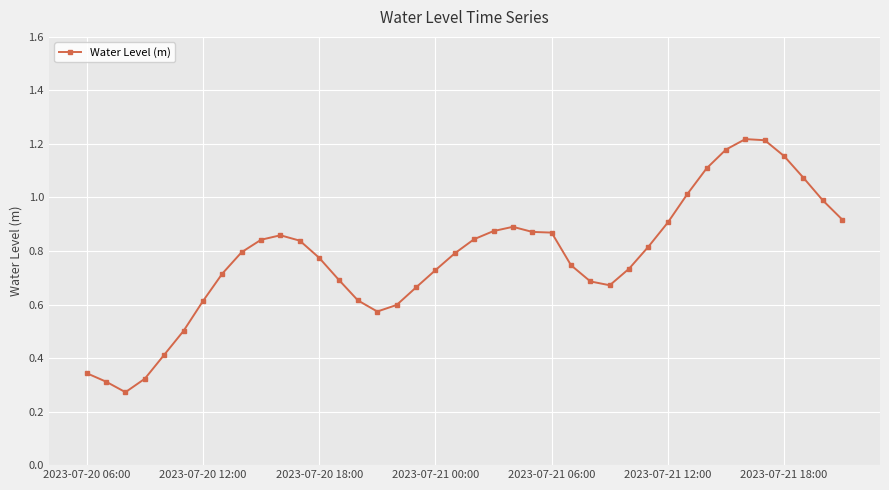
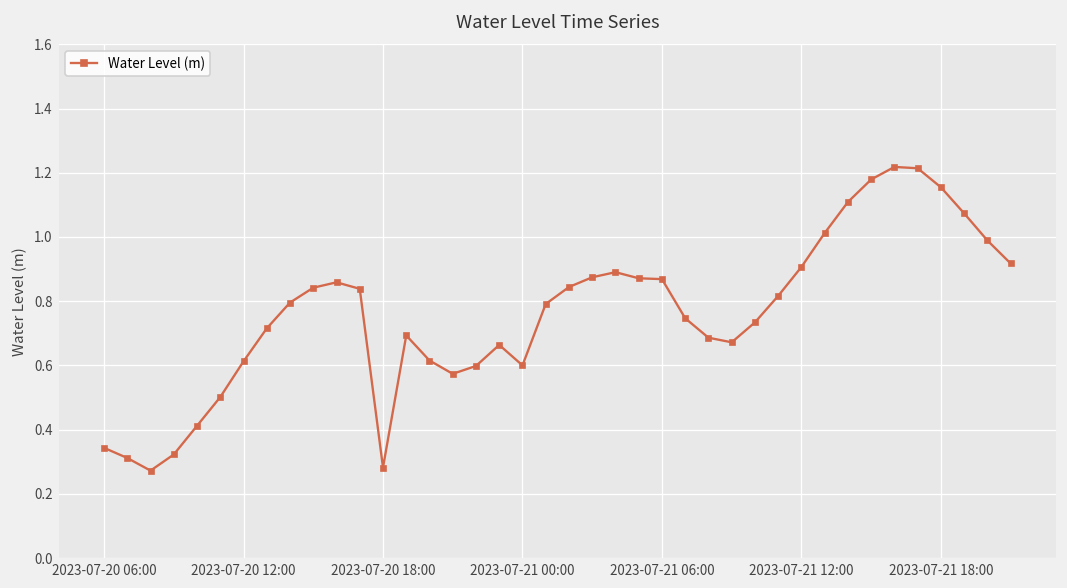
  {
    "2023-07-20 06:00": 0.34,
    "2023-07-20 12:00": 0.61,
-   "2023-07-20 18:00": 0.77,
-   "2023-07-21 00:00": 0.73,
+   "2023-07-20 18:00": 0.28,
+   "2023-07-21 00:00": 0.60,
    "2023-07-21 06:00": 0.87,
    "2023-07-21 12:00": 0.91,
    "2023-07-21 18:00": 1.15
  }
